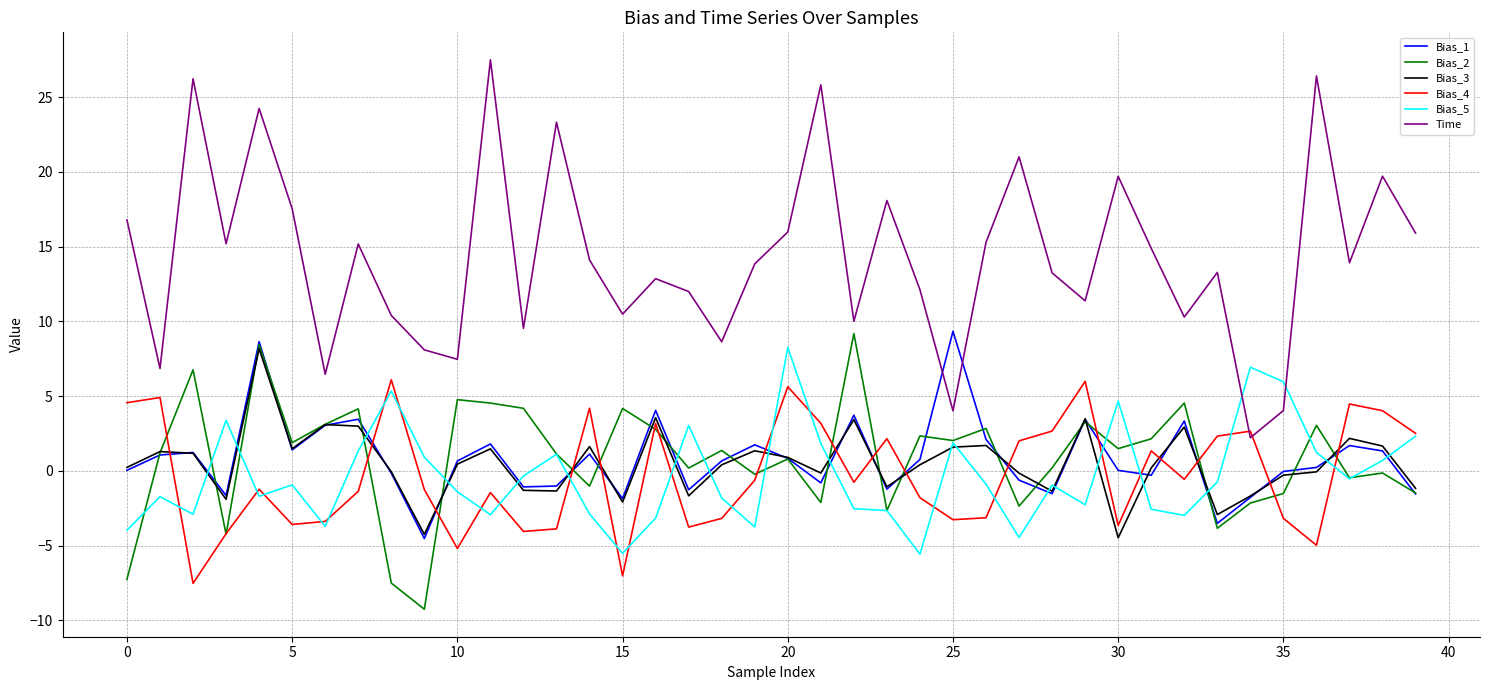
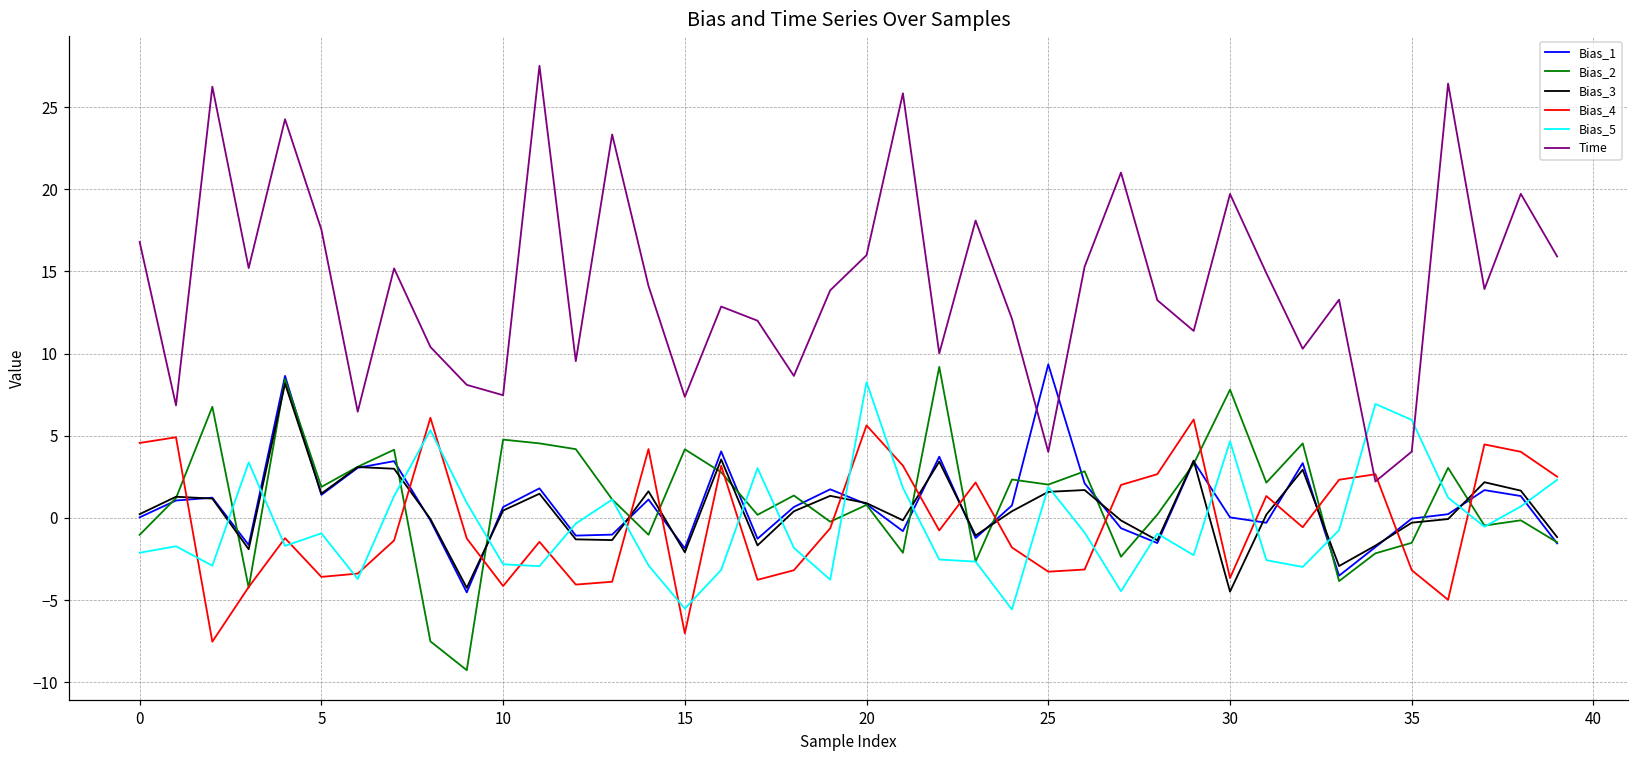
  {
    "Bias_1": {
      "0": 0.0,
      "10": 0.7,
      "15": -1.9,
      "25": 9.3,
      "30": 0.0,
      "35": 0.0
    },
    "Bias_2": {
-     "0": -7.3,
+     "0": -1.0,
      "5": 1.9,
      "10": 4.8,
      "15": 4.2,
-     "30": 1.5,
+     "30": 7.8,
      "35": -1.5
    },
    "Bias_3": {
      "0": 0.2,
      "10": 0.4,
      "15": -2.1,
      "25": 1.6,
      "30": -4.5,
      "35": -0.3
    },
    "Bias_4": {
      "0": 4.6,
      "5": -3.6,
-     "10": -5.2,
+     "10": -4.1,
      "15": -7.0,
      "20": 5.6,
      "25": -3.3,
      "30": -3.7,
      "35": -3.2
    },
    "Bias_5": {
-     "0": -4.0,
+     "0": -2.1,
      "5": -0.9,
-     "10": -1.4,
+     "10": -2.8,
      "15": -5.5,
      "20": 8.3,
      "30": 4.7,
      "35": 6.0
    },
    "Time": {
      "0": 16.8,
      "5": 17.5,
      "10": 7.5,
-     "15": 10.5,
+     "15": 7.4,
      "20": 16.0,
      "25": 4.0,
      "30": 19.7,
      "35": 4.0
    }
  }
